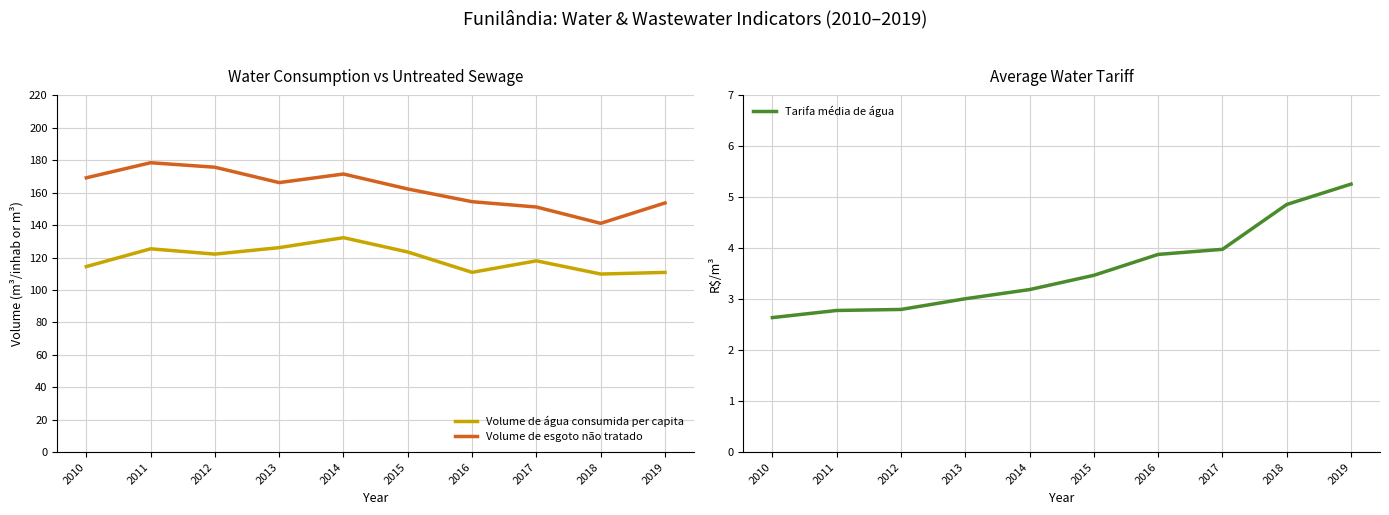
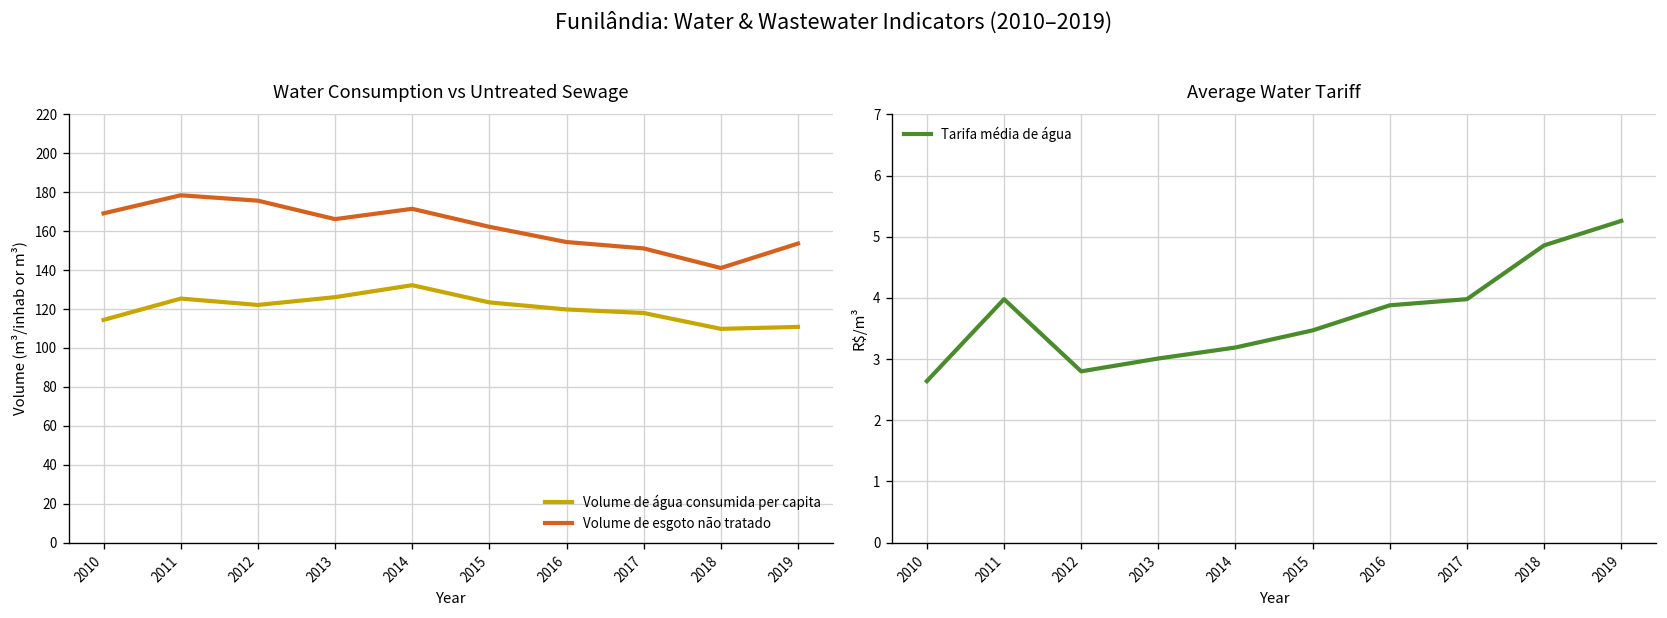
  {
    "Water Consumption vs Untreated Sewage": {
      "Volume de água consumida per capita": {
        "2010": 114,
        "2011": 125,
        "2012": 122,
        "2013": 126,
        "2014": 132,
        "2015": 123,
-       "2016": 111,
+       "2016": 120,
        "2017": 118,
        "2018": 110,
        "2019": 111
      },
      "Volume de esgoto não tratado": {
        "2010": 169,
        "2011": 178,
        "2012": 176,
        "2013": 166,
        "2014": 172,
        "2015": 162,
        "2016": 154,
        "2017": 151,
        "2018": 141,
        "2019": 154
      }
    },
    "Average Water Tariff": {
      "2010": 2.6,
-     "2011": 2.8,
+     "2011": 4.0,
      "2012": 2.8,
      "2013": 3.0,
      "2014": 3.2,
      "2015": 3.5,
      "2016": 3.9,
      "2017": 4.0,
      "2018": 4.9,
      "2019": 5.3
    }
  }
